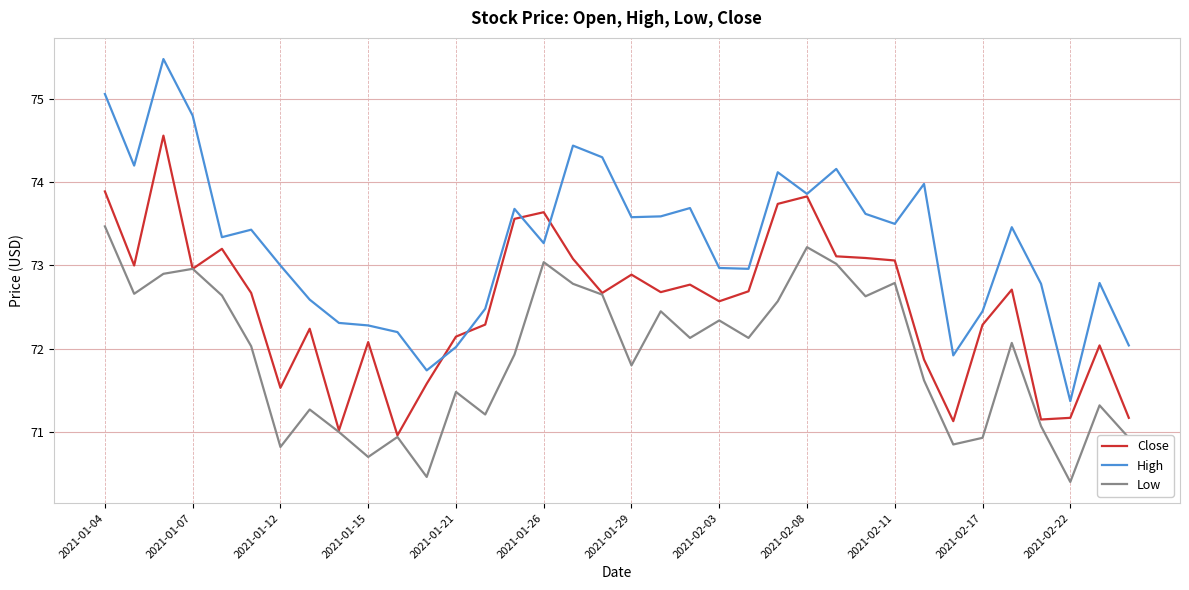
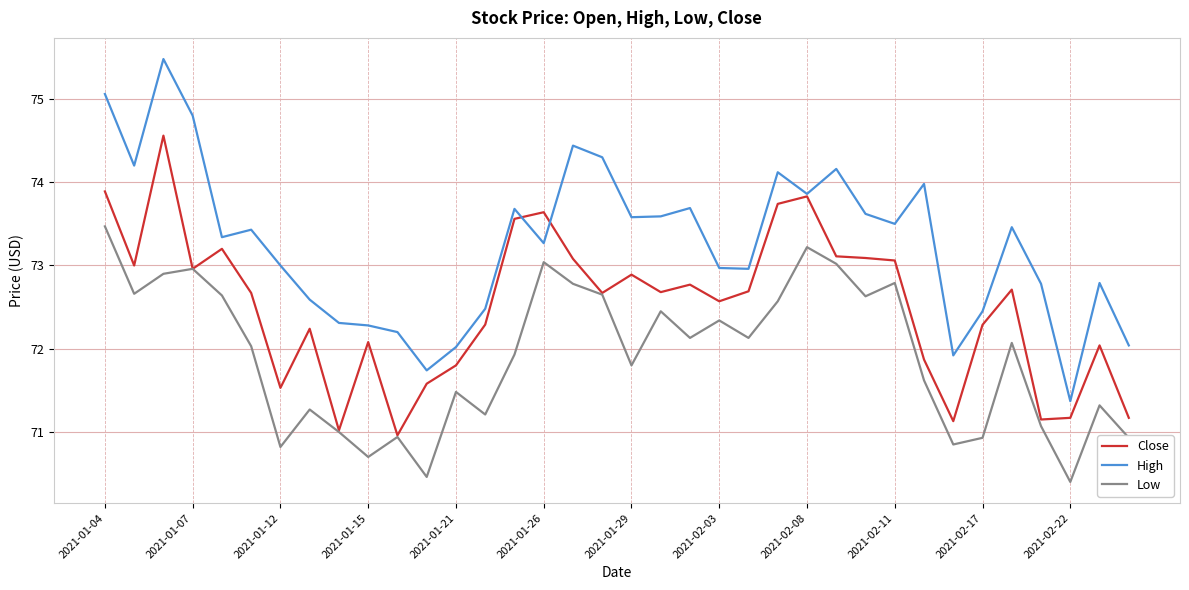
  {
    "Close": {
      "2021-01-04": 73.9,
      "2021-01-12": 71.5,
      "2021-01-15": 72.1,
-     "2021-01-21": 72.1,
+     "2021-01-21": 71.8,
      "2021-01-26": 73.6,
      "2021-01-29": 72.9,
      "2021-02-03": 72.6,
      "2021-02-11": 73.1,
      "2021-02-17": 72.3,
      "2021-02-22": 71.2
    },
    "High": {
      "2021-01-04": 75.1,
      "2021-01-07": 74.8,
      "2021-01-12": 73.0,
      "2021-01-15": 72.3,
      "2021-01-21": 72.0,
      "2021-01-26": 73.3,
      "2021-01-29": 73.6,
      "2021-02-03": 73.0,
      "2021-02-11": 73.5,
      "2021-02-17": 72.4,
      "2021-02-22": 71.4
    },
    "Low": {
      "2021-01-04": 73.5,
      "2021-01-12": 70.8,
      "2021-01-15": 70.7,
      "2021-01-21": 71.5,
      "2021-01-26": 73.0,
      "2021-01-29": 71.8,
      "2021-02-03": 72.3,
      "2021-02-08": 73.2,
      "2021-02-11": 72.8,
      "2021-02-17": 70.9,
      "2021-02-22": 70.4
    }
  }
